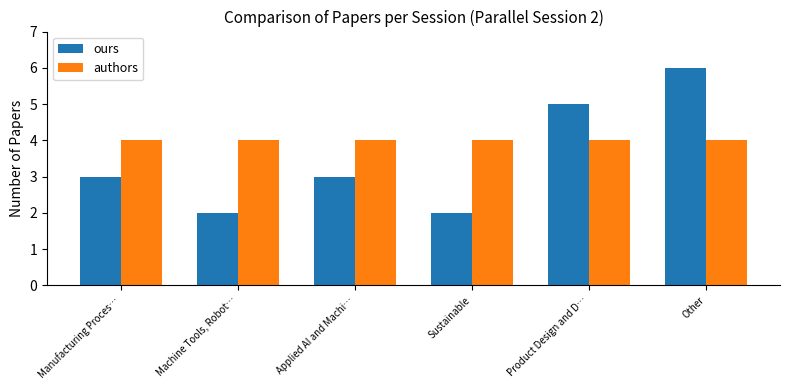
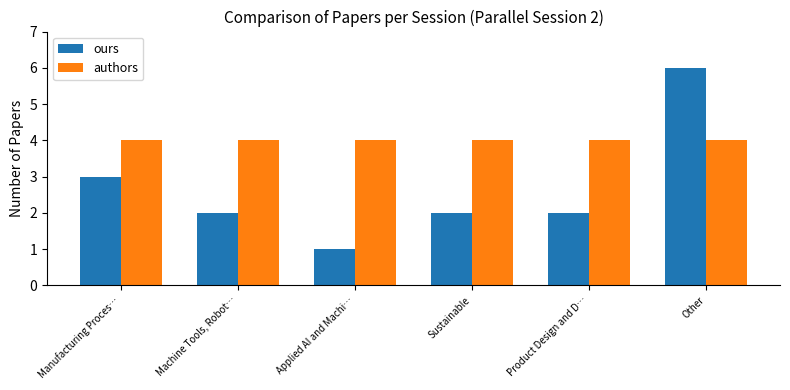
  {
    "ours": {
      "Manufacturing Proces…": 3,
      "Machine Tools, Robot…": 2,
-     "Applied AI and Machi…": 3,
+     "Applied AI and Machi…": 1,
      "Sustainable": 2,
-     "Product Design and D…": 5,
+     "Product Design and D…": 2,
      "Other": 6
    },
    "authors": {
      "Manufacturing Proces…": 4,
      "Machine Tools, Robot…": 4,
      "Applied AI and Machi…": 4,
      "Sustainable": 4,
      "Product Design and D…": 4,
      "Other": 4
    }
  }
